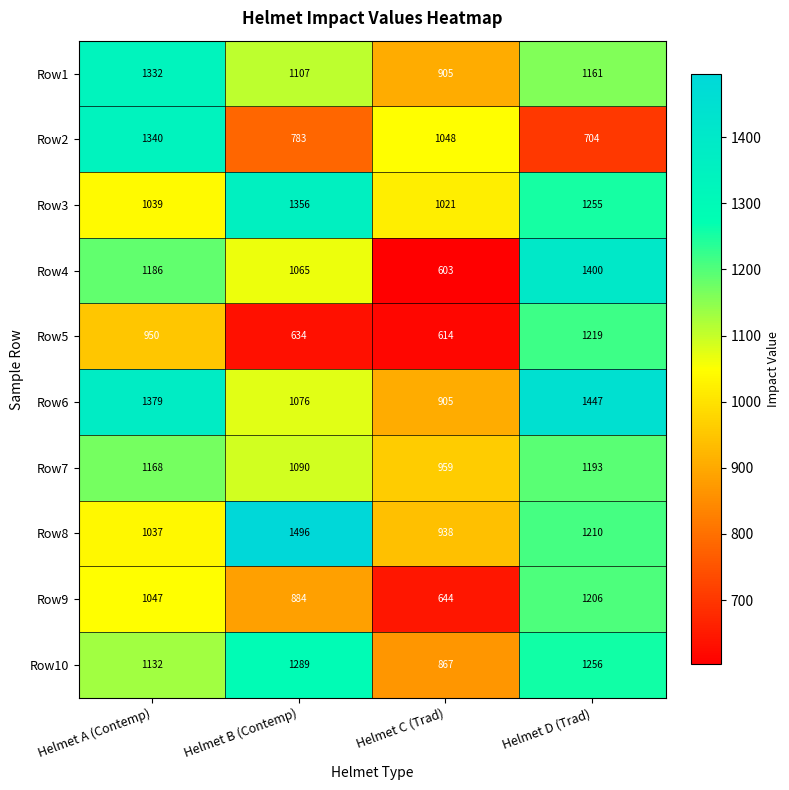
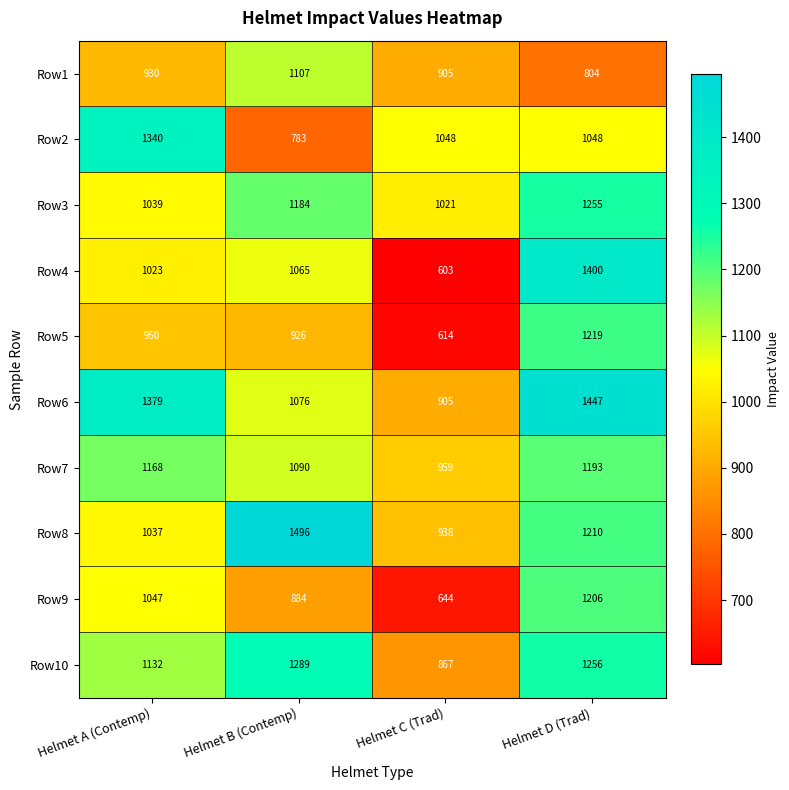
  {
    "Row1": {
-     "Helmet A (Contemp)": 1332,
+     "Helmet A (Contemp)": 930,
      "Helmet B (Contemp)": 1107,
      "Helmet C (Trad)": 905,
-     "Helmet D (Trad)": 1161
+     "Helmet D (Trad)": 804
    },
    "Row2": {
      "Helmet A (Contemp)": 1340,
      "Helmet B (Contemp)": 783,
      "Helmet C (Trad)": 1048,
-     "Helmet D (Trad)": 704
+     "Helmet D (Trad)": 1048
    },
    "Row3": {
      "Helmet A (Contemp)": 1039,
-     "Helmet B (Contemp)": 1356,
+     "Helmet B (Contemp)": 1184,
      "Helmet C (Trad)": 1021,
      "Helmet D (Trad)": 1255
    },
    "Row4": {
-     "Helmet A (Contemp)": 1186,
+     "Helmet A (Contemp)": 1023,
      "Helmet B (Contemp)": 1065,
      "Helmet C (Trad)": 603,
      "Helmet D (Trad)": 1400
    },
    "Row5": {
      "Helmet A (Contemp)": 950,
-     "Helmet B (Contemp)": 634,
+     "Helmet B (Contemp)": 926,
      "Helmet C (Trad)": 614,
      "Helmet D (Trad)": 1219
    },
    "Row6": {
      "Helmet A (Contemp)": 1379,
      "Helmet B (Contemp)": 1076,
      "Helmet C (Trad)": 905,
      "Helmet D (Trad)": 1447
    },
    "Row7": {
      "Helmet A (Contemp)": 1168,
      "Helmet B (Contemp)": 1090,
      "Helmet C (Trad)": 959,
      "Helmet D (Trad)": 1193
    },
    "Row8": {
      "Helmet A (Contemp)": 1037,
      "Helmet B (Contemp)": 1496,
      "Helmet C (Trad)": 938,
      "Helmet D (Trad)": 1210
    },
    "Row9": {
      "Helmet A (Contemp)": 1047,
      "Helmet B (Contemp)": 884,
      "Helmet C (Trad)": 644,
      "Helmet D (Trad)": 1206
    },
    "Row10": {
      "Helmet A (Contemp)": 1132,
      "Helmet B (Contemp)": 1289,
      "Helmet C (Trad)": 867,
      "Helmet D (Trad)": 1256
    }
  }
